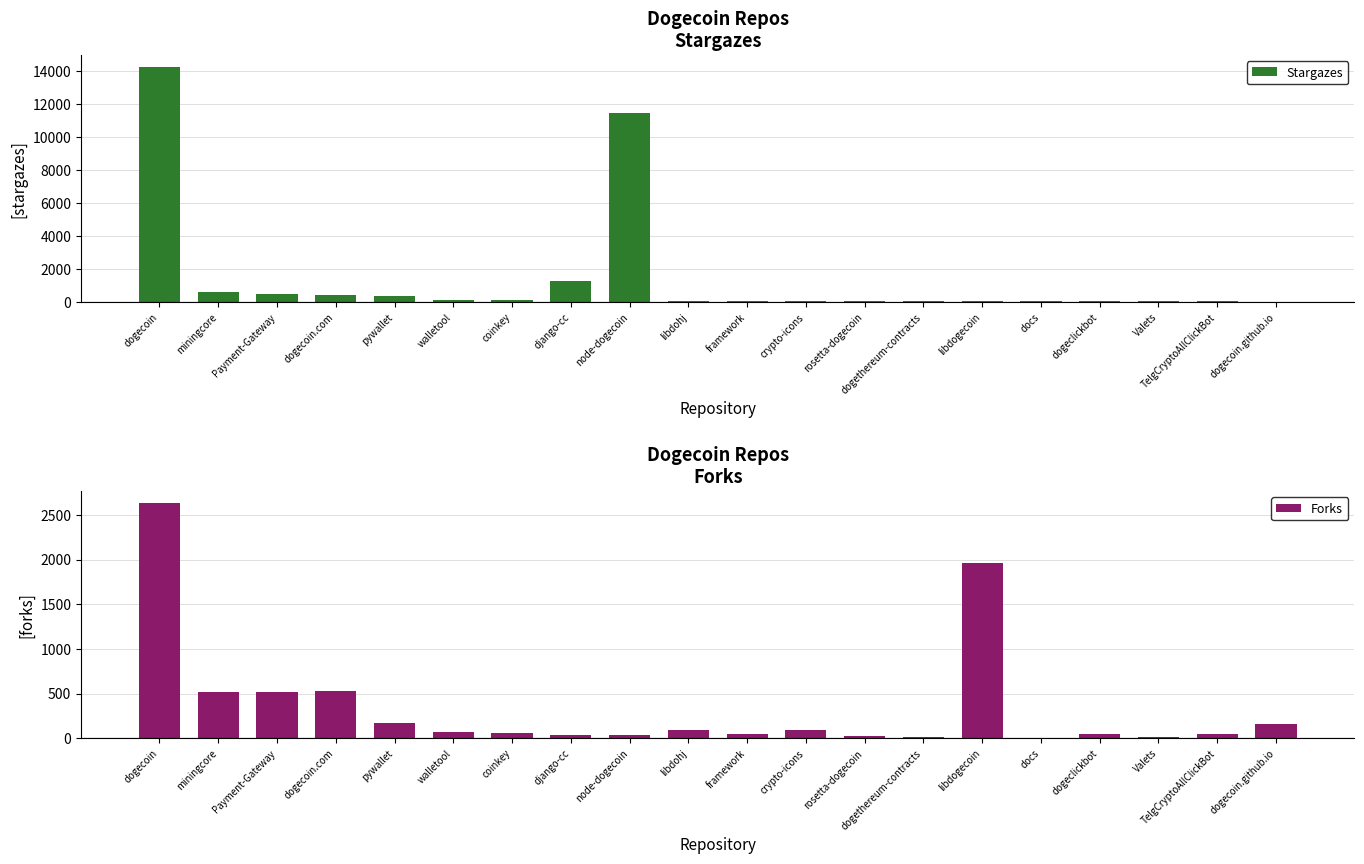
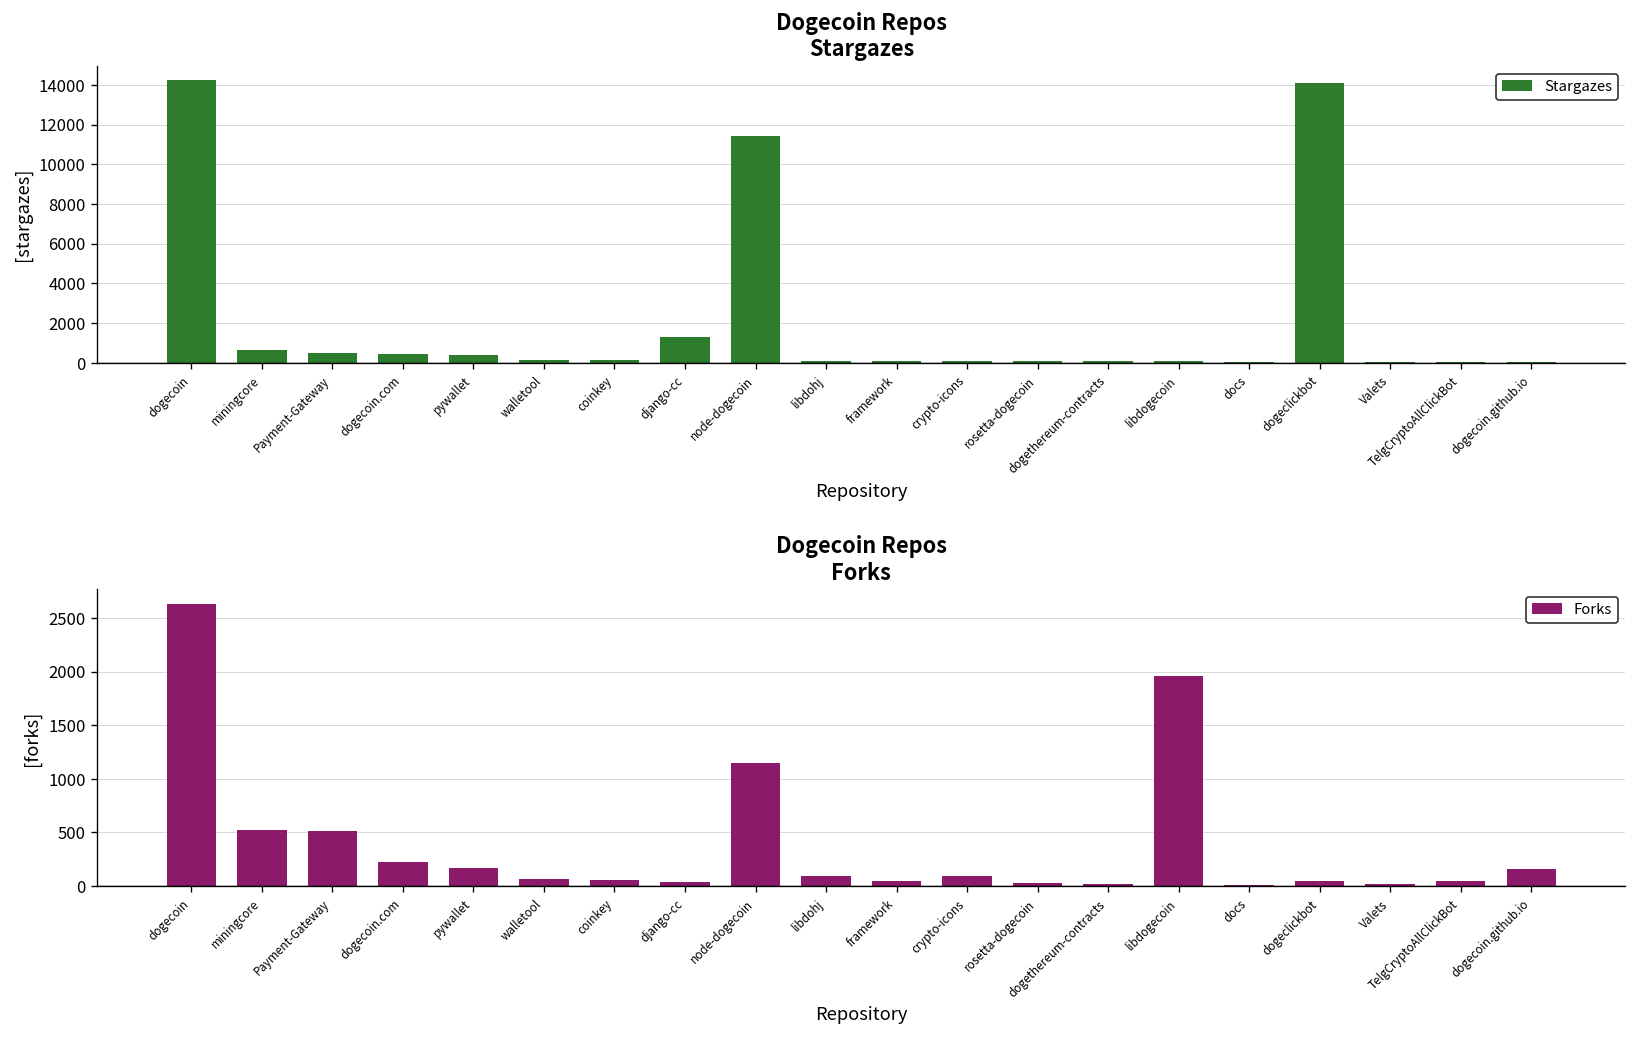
  {
    "Dogecoin Repos Stargazes": {
      "dogecoin": 14200,
      "miningcore": 600,
      "Payment-Gateway": 500,
      "dogecoin.com": 400,
      "pywallet": 400,
      "django-cc": 1300,
      "node-dogecoin": 11400,
-     "dogeclickbot": 100
+     "dogeclickbot": 14100
    },
    "Dogecoin Repos Forks": {
      "dogecoin": 2600,
      "miningcore": 500,
      "Payment-Gateway": 500,
-     "dogecoin.com": 500,
+     "dogecoin.com": 200,
      "pywallet": 200,
      "walletool": 100,
      "coinkey": 100,
      "django-cc": 0,
-     "node-dogecoin": 0,
+     "node-dogecoin": 1200,
      "libdohj": 100,
      "framework": 100,
      "crypto-icons": 100,
      "libdogecoin": 2000,
      "dogeclickbot": 0,
      "TelgCryptoAllClickBot": 0,
      "dogecoin.github.io": 200
    }
  }
